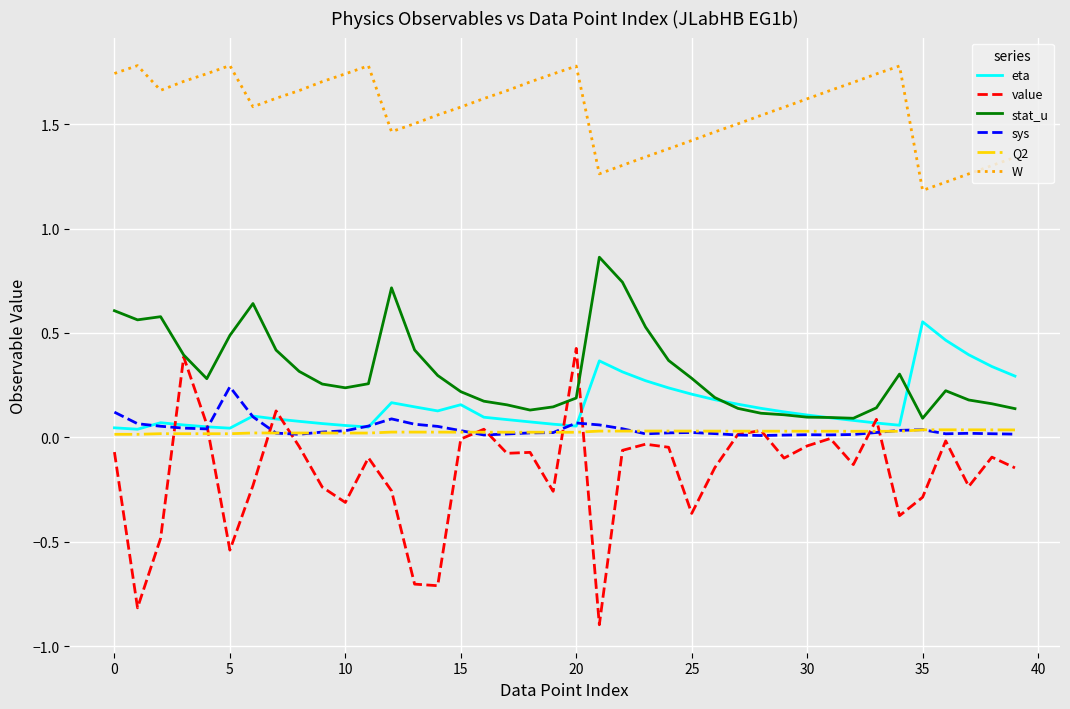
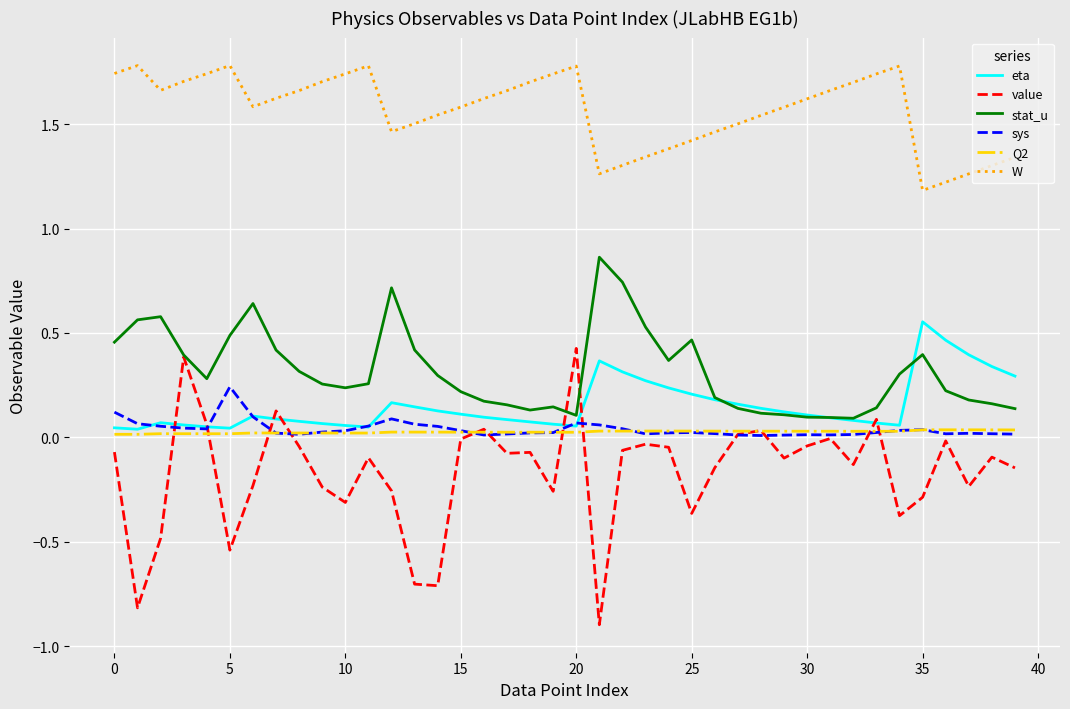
  {
    "eta": {
      "0": 0.05,
      "5": 0.04,
      "10": 0.06,
-     "15": 0.16,
+     "15": 0.11,
      "20": 0.05,
      "25": 0.21,
      "35": 0.55
    },
    "value": {
      "0": -0.07,
      "5": -0.54,
      "10": -0.31,
      "15": -0.01,
      "20": 0.43,
      "25": -0.36,
      "30": -0.04,
      "35": -0.29
    },
    "stat_u": {
-     "0": 0.61,
+     "0": 0.46,
      "5": 0.49,
      "10": 0.24,
      "15": 0.22,
-     "20": 0.19,
-     "25": 0.28,
-     "35": 0.09
+     "20": 0.11,
+     "25": 0.47,
+     "35": 0.40
    },
    "sys": {
      "0": 0.12,
      "5": 0.24,
      "20": 0.07,
      "30": 0.01
    }
  }
